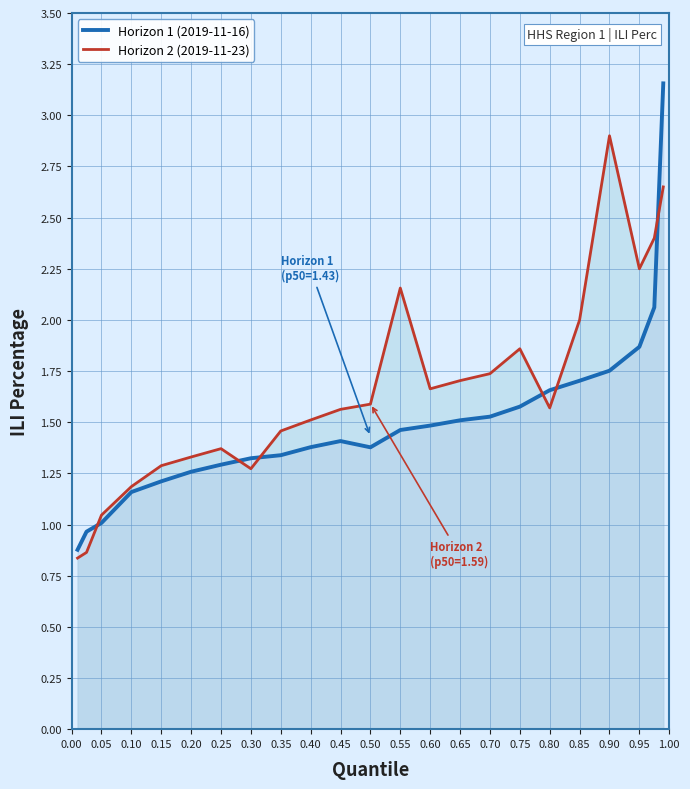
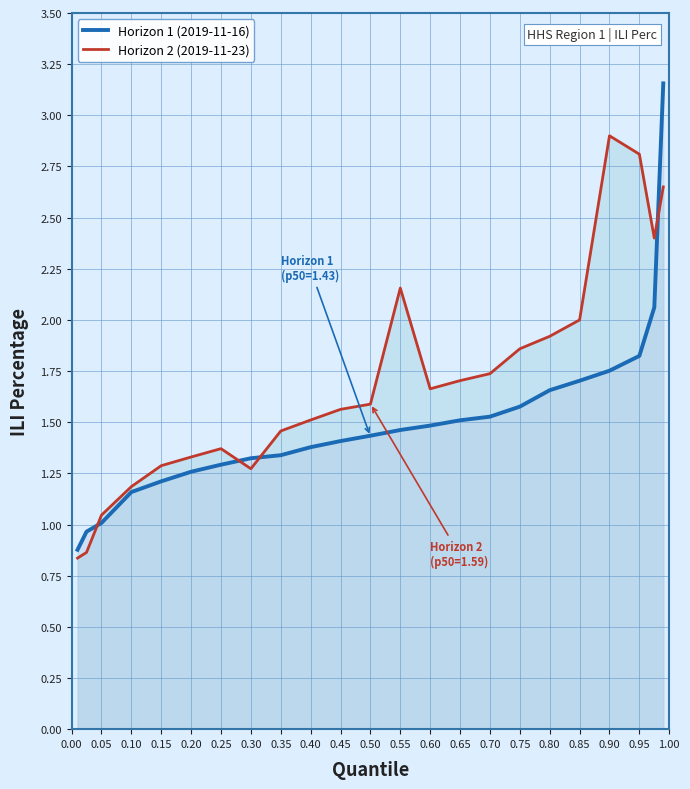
  {
    "Horizon 1 (2019-11-16)": {
      "0.05": 1.01,
      "0.10": 1.16,
      "0.15": 1.21,
      "0.20": 1.26,
      "0.25": 1.29,
      "0.30": 1.32,
      "0.35": 1.34,
      "0.40": 1.38,
      "0.45": 1.41,
-     "0.50": 1.38,
+     "0.50": 1.43,
      "0.70": 1.53,
      "0.75": 1.58,
      "0.80": 1.66,
      "0.85": 1.70,
      "0.90": 1.75,
-     "0.95": 1.87
+     "0.95": 1.82
    },
    "Horizon 2 (2019-11-23)": {
      "0.05": 1.05,
      "0.10": 1.19,
      "0.15": 1.29,
      "0.20": 1.33,
      "0.25": 1.37,
      "0.30": 1.27,
      "0.50": 1.59,
      "0.55": 2.16,
      "0.60": 1.66,
      "0.65": 1.70,
      "0.70": 1.74,
      "0.75": 1.86,
-     "0.80": 1.57,
+     "0.80": 1.92,
      "0.85": 2.00,
      "0.90": 2.90,
-     "0.95": 2.25
+     "0.95": 2.81
    }
  }
